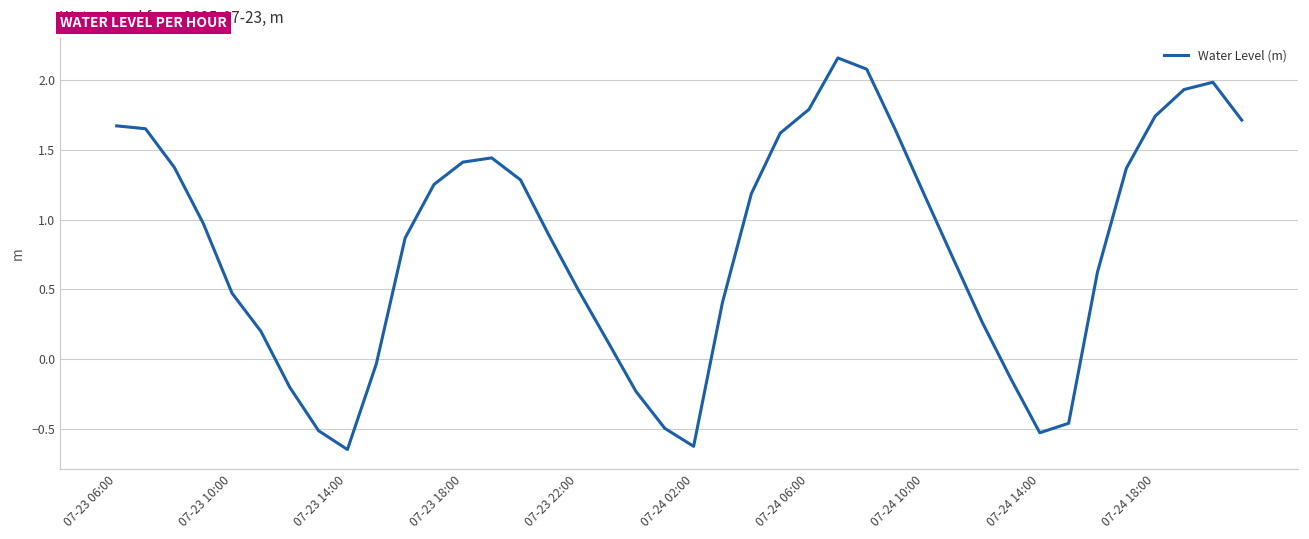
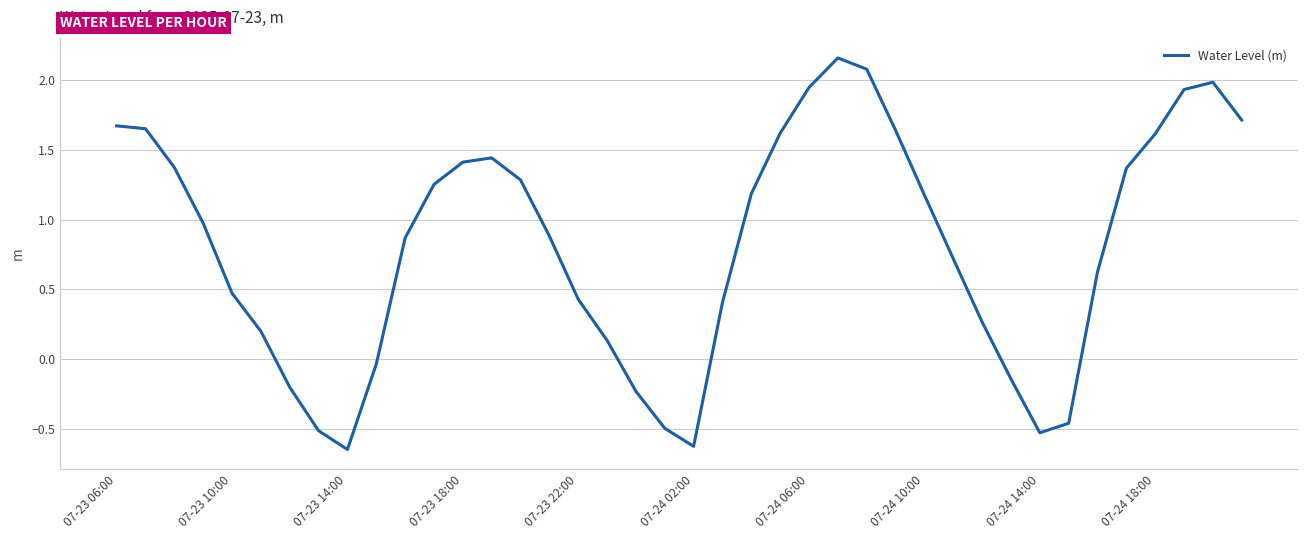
  {
    "07-23 06:00": 1.67,
    "07-23 10:00": 0.47,
    "07-23 14:00": -0.65,
    "07-23 18:00": 1.41,
-   "07-23 22:00": 0.50,
+   "07-23 22:00": 0.43,
    "07-24 02:00": -0.62,
-   "07-24 06:00": 1.79,
+   "07-24 06:00": 1.95,
    "07-24 10:00": 1.18,
    "07-24 14:00": -0.53,
-   "07-24 18:00": 1.74
+   "07-24 18:00": 1.61
  }
